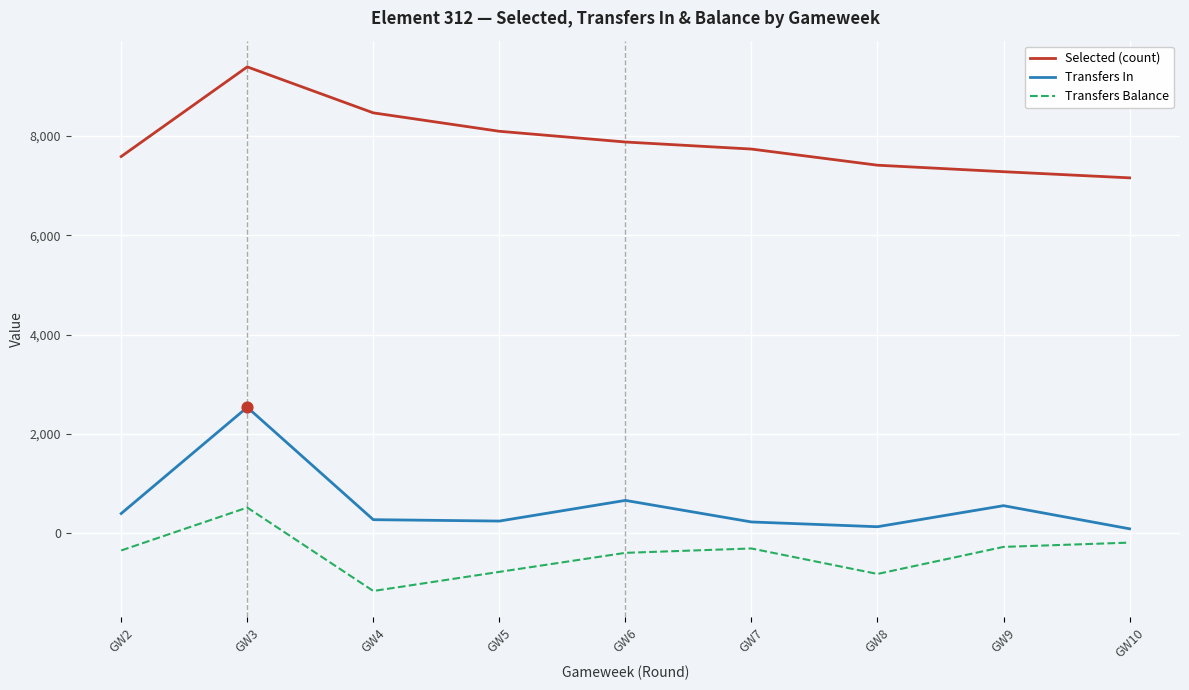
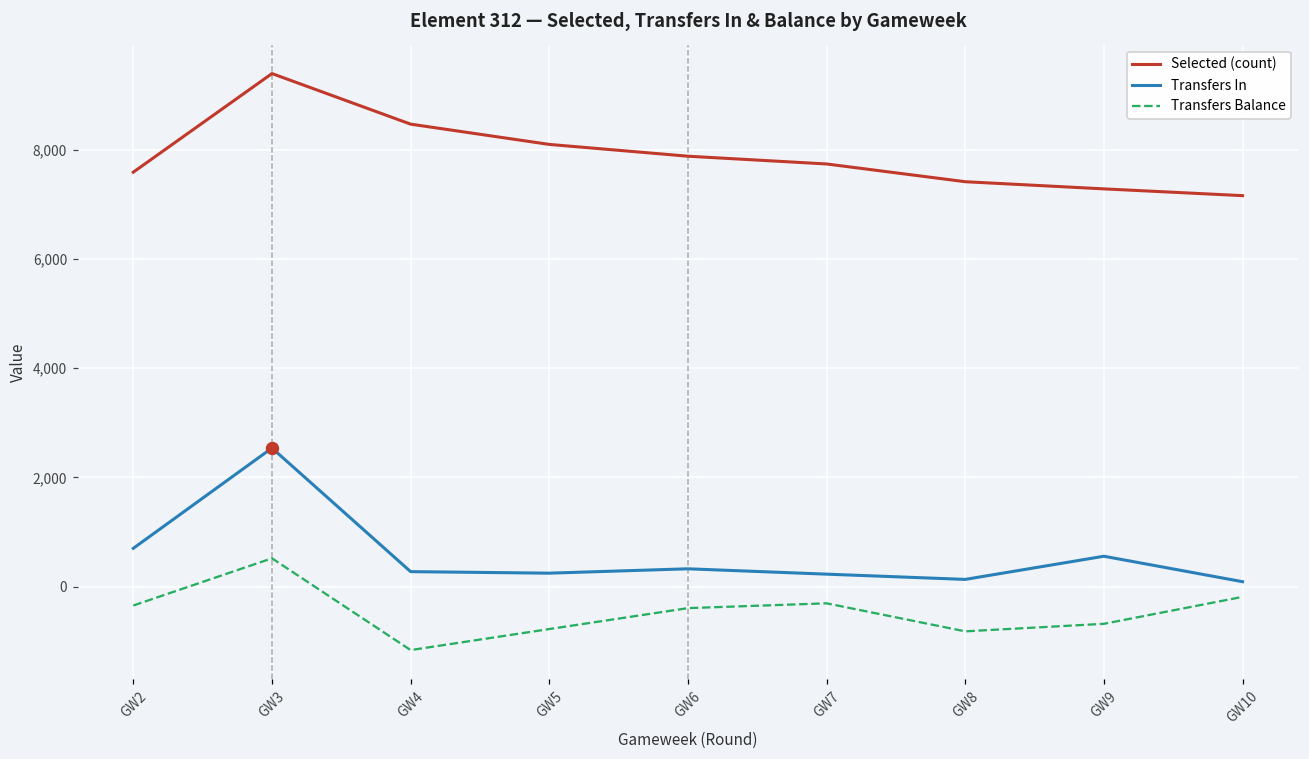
  {
    "Transfers In": {
-     "GW2": "400",
+     "GW2": "700",
      "GW4": "300",
      "GW5": "200",
-     "GW6": "700",
+     "GW6": "300",
      "GW7": "200",
      "GW8": "100",
      "GW9": "600",
      "GW10": "100"
    },
    "Transfers Balance": {
      "GW2": "-300",
      "GW3": "500",
      "GW4": "-1,200",
      "GW5": "-800",
      "GW6": "-400",
      "GW7": "-300",
      "GW8": "-800",
-     "GW9": "-300",
+     "GW9": "-700",
      "GW10": "-200"
    }
  }
